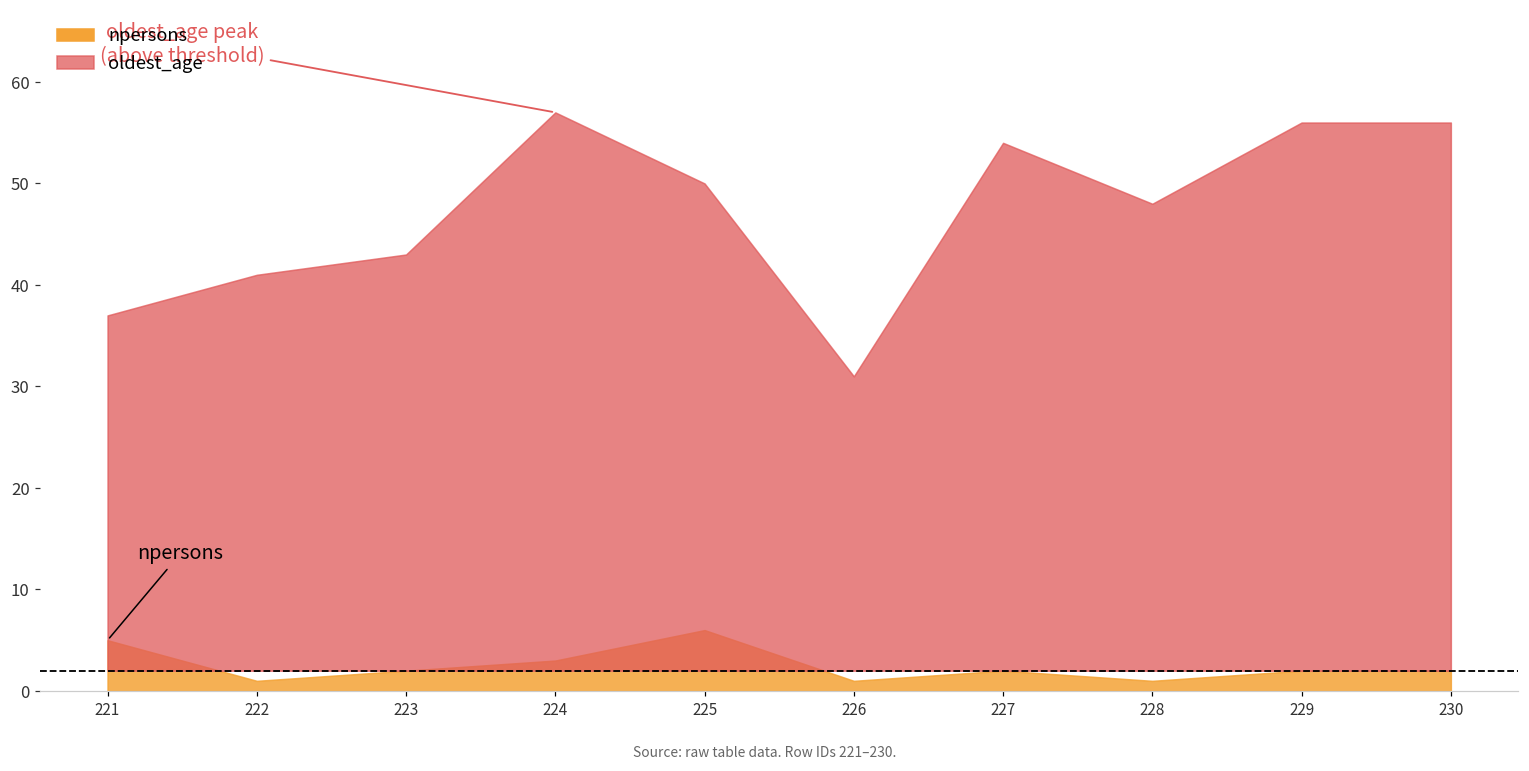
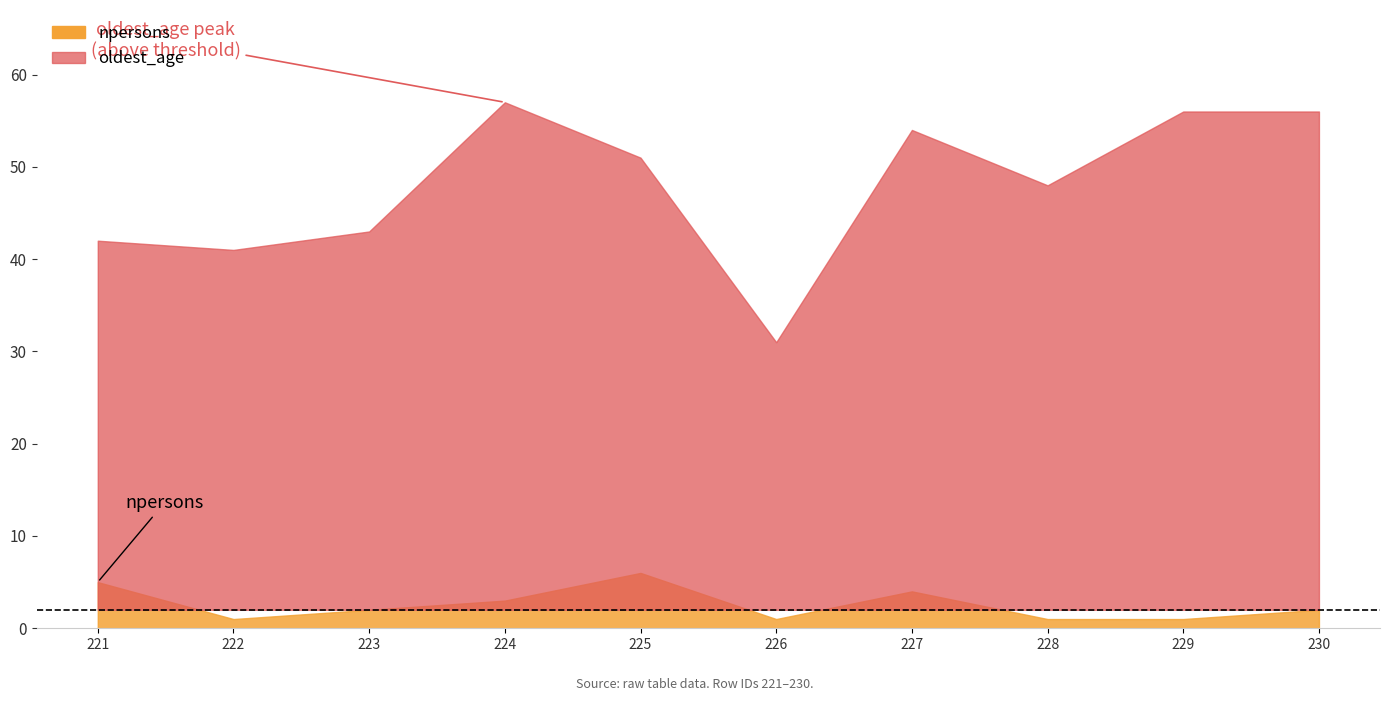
  {
    "npersons": {
      "221": 5,
      "222": 1,
      "223": 2,
      "224": 3,
      "225": 6,
      "226": 1,
-     "227": 2,
+     "227": 4,
      "228": 1,
-     "229": 2,
+     "229": 1,
      "230": 2
    },
    "oldest_age": {
-     "221": 37,
+     "221": 42,
      "222": 41,
      "224": 57,
-     "225": 50,
+     "225": 51,
      "226": 31,
      "227": 54,
      "228": 48,
      "229": 56
    }
  }
